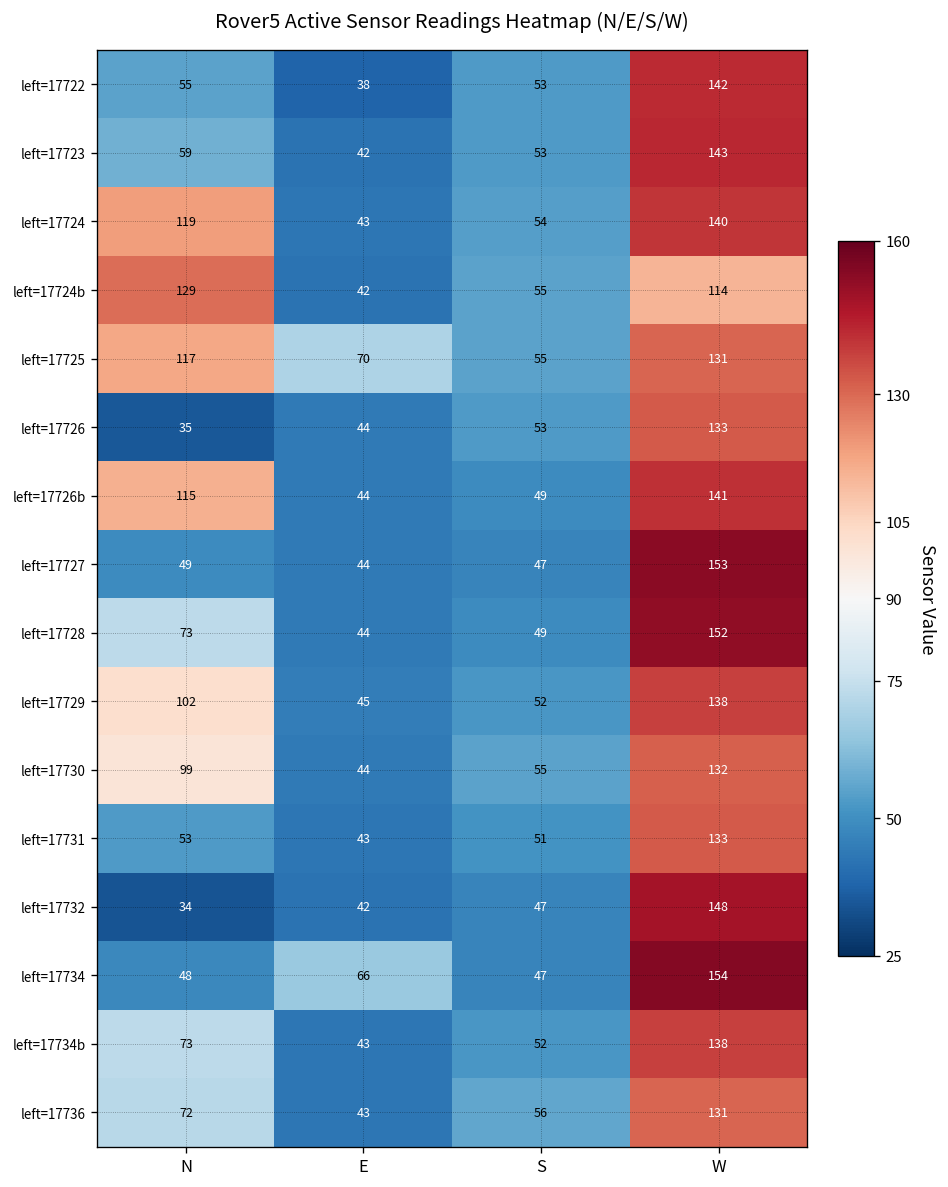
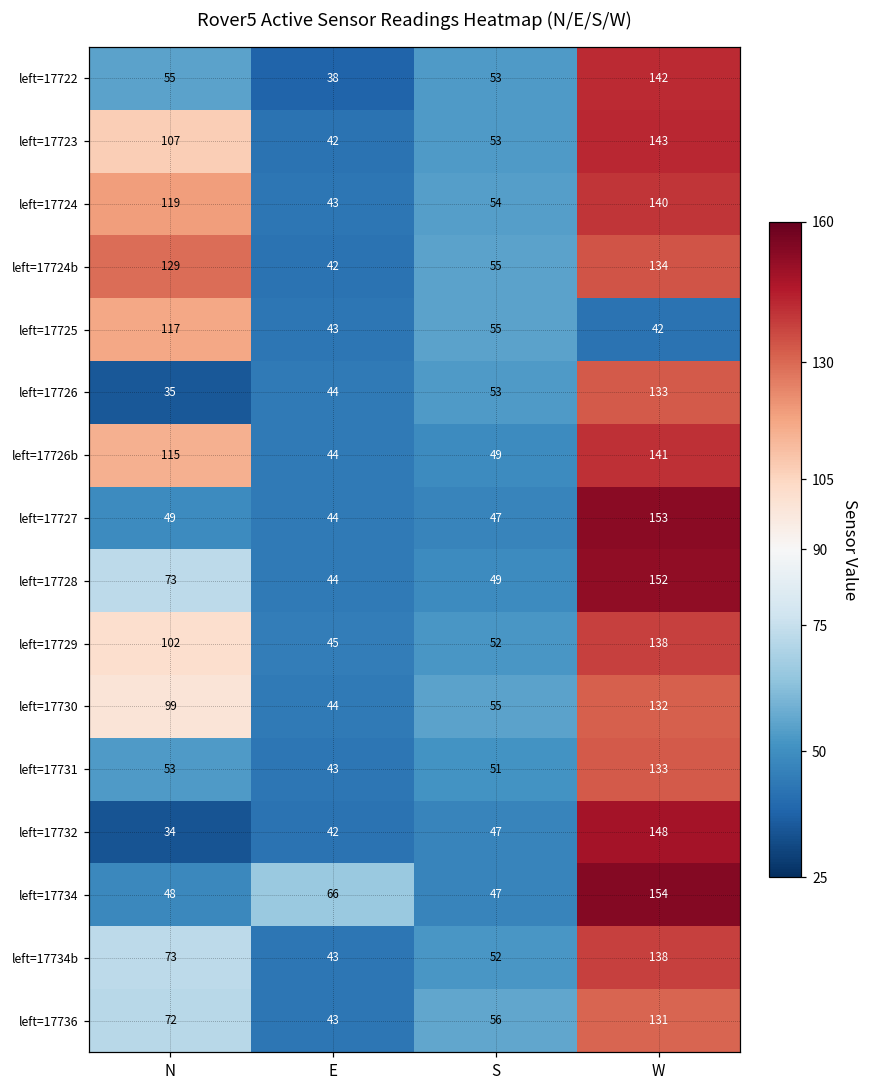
  {
    "left=17722": {
      "N": 55,
      "E": 38,
      "S": 53,
      "W": 142
    },
    "left=17723": {
-     "N": 59,
+     "N": 107,
      "E": 42,
      "S": 53,
      "W": 143
    },
    "left=17724": {
      "N": 119,
      "E": 43,
      "S": 54,
      "W": 140
    },
    "left=17724b": {
      "N": 129,
      "E": 42,
      "S": 55,
-     "W": 114
+     "W": 134
    },
    "left=17725": {
      "N": 117,
-     "E": 70,
+     "E": 43,
      "S": 55,
-     "W": 131
+     "W": 42
    },
    "left=17726": {
      "N": 35,
      "E": 44,
      "S": 53,
      "W": 133
    },
    "left=17726b": {
      "N": 115,
      "E": 44,
      "S": 49,
      "W": 141
    },
    "left=17727": {
      "N": 49,
      "E": 44,
      "S": 47,
      "W": 153
    },
    "left=17728": {
      "N": 73,
      "E": 44,
      "S": 49,
      "W": 152
    },
    "left=17729": {
      "N": 102,
      "E": 45,
      "S": 52,
      "W": 138
    },
    "left=17730": {
      "N": 99,
      "E": 44,
      "S": 55,
      "W": 132
    },
    "left=17731": {
      "N": 53,
      "E": 43,
      "S": 51,
      "W": 133
    },
    "left=17732": {
      "N": 34,
      "E": 42,
      "S": 47,
      "W": 148
    },
    "left=17734": {
      "N": 48,
      "E": 66,
      "S": 47,
      "W": 154
    },
    "left=17734b": {
      "N": 73,
      "E": 43,
      "S": 52,
      "W": 138
    },
    "left=17736": {
      "N": 72,
      "E": 43,
      "S": 56,
      "W": 131
    }
  }
